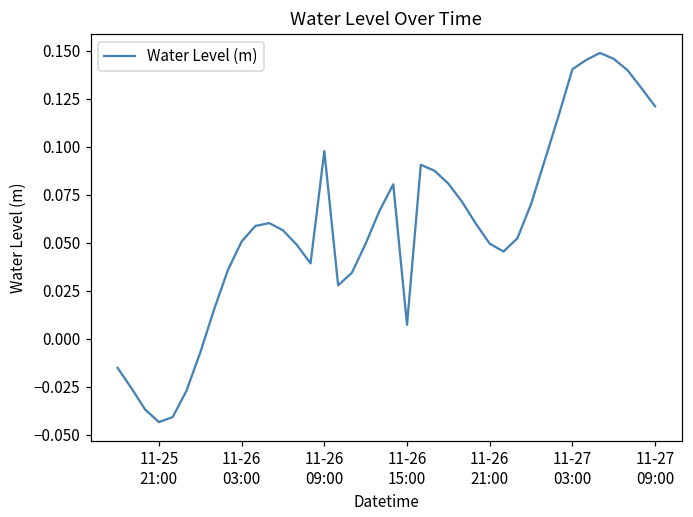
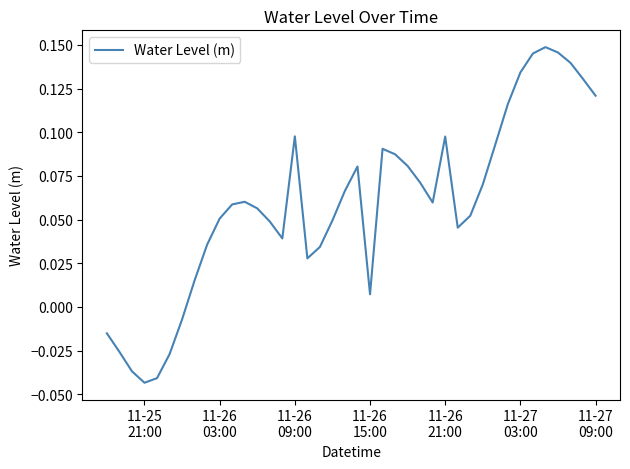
  {
    "11-25 21:00": -0.043,
    "11-26 03:00": 0.051,
    "11-26 09:00": 0.098,
    "11-26 15:00": 0.007,
-   "11-26 21:00": 0.049,
-   "11-27 03:00": 0.140,
+   "11-26 21:00": 0.098,
+   "11-27 03:00": 0.134,
    "11-27 09:00": 0.121
  }
